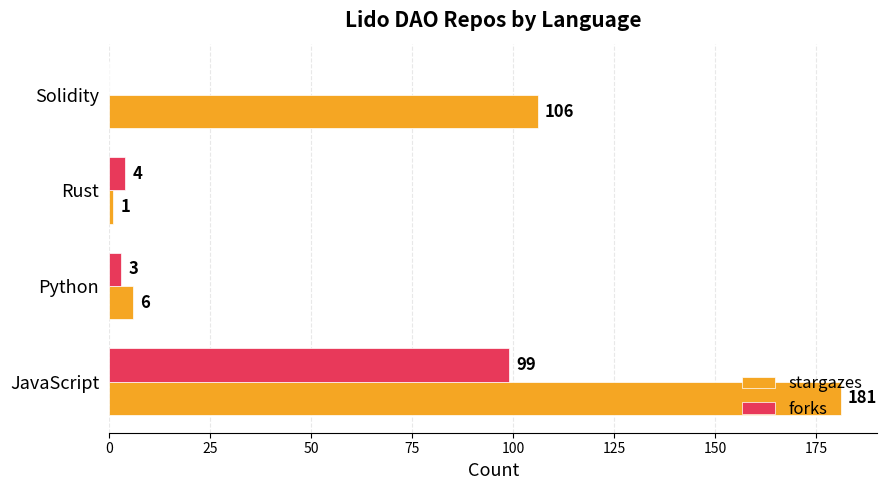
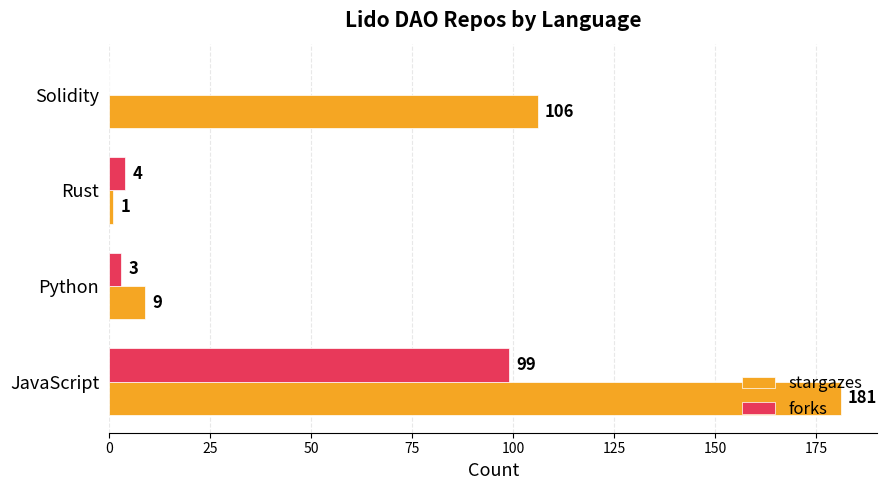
  {
    "stargazes": {
      "Solidity": 106,
      "Rust": 1,
-     "Python": 6,
+     "Python": 9,
      "JavaScript": 181
    },
    "forks": {
      "Rust": 4,
      "Python": 3,
      "JavaScript": 99
    }
  }
